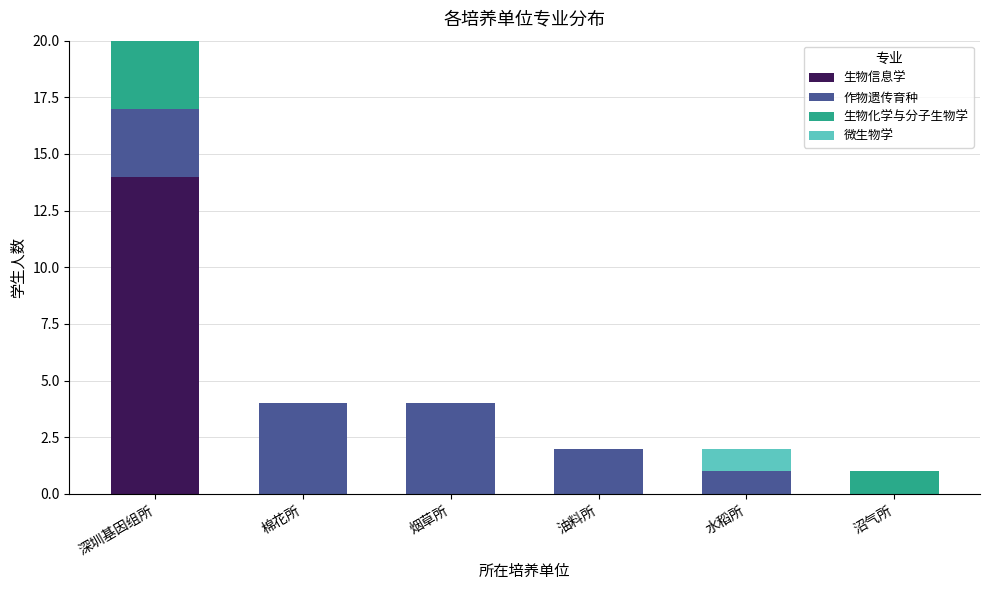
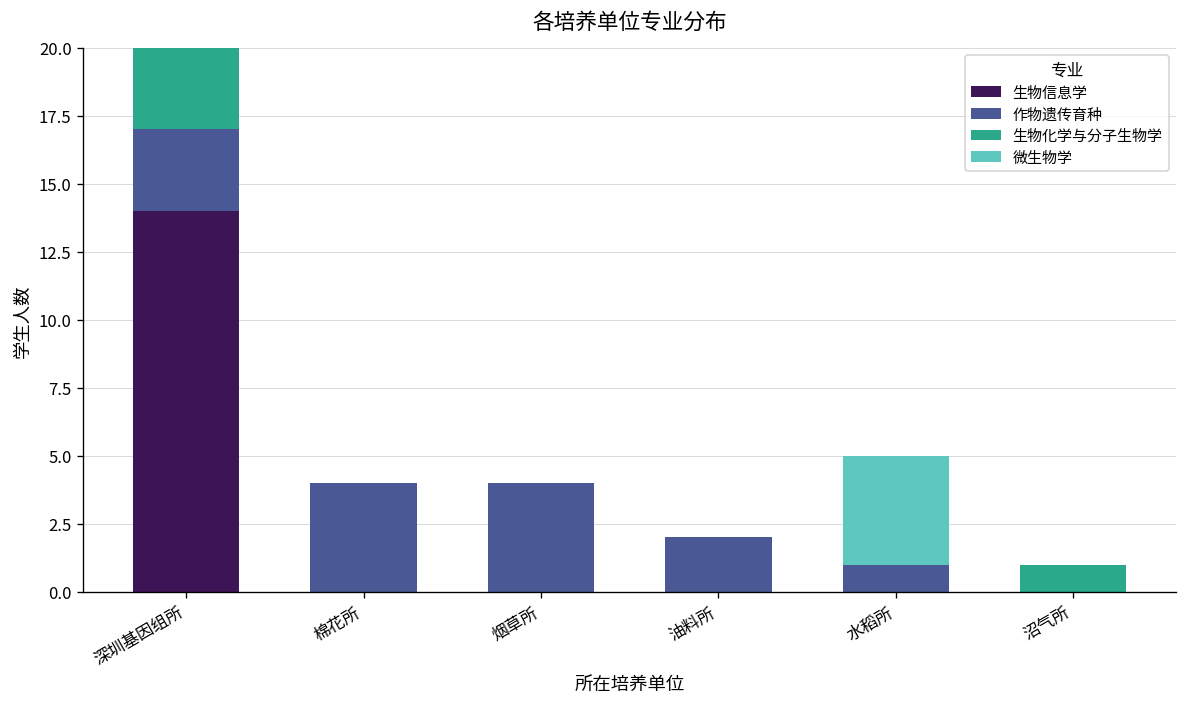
  {
    "生物信息学": {
      "深圳基因组所": 14,
      "棉花所": 0,
      "烟草所": 0,
      "油料所": 0,
      "水稻所": 0,
      "沼气所": 0
    },
    "作物遗传育种": {
      "深圳基因组所": 3,
      "棉花所": 4,
      "烟草所": 4,
      "油料所": 2,
      "水稻所": 1,
      "沼气所": 0
    },
    "生物化学与分子生物学": {
      "深圳基因组所": 3,
      "棉花所": 0,
      "烟草所": 0,
      "油料所": 0,
      "水稻所": 0,
      "沼气所": 1
    },
    "微生物学": {
      "深圳基因组所": 0,
      "棉花所": 0,
      "烟草所": 0,
      "油料所": 0,
-     "水稻所": 1,
+     "水稻所": 4,
      "沼气所": 0
    }
  }
